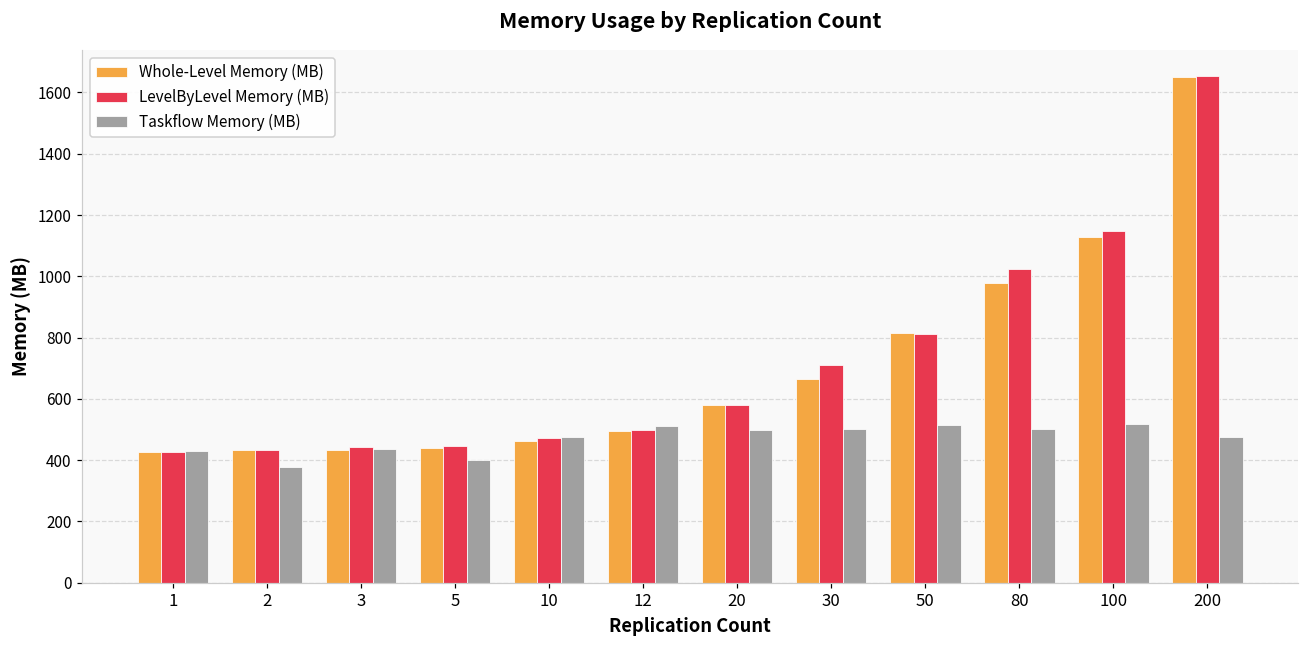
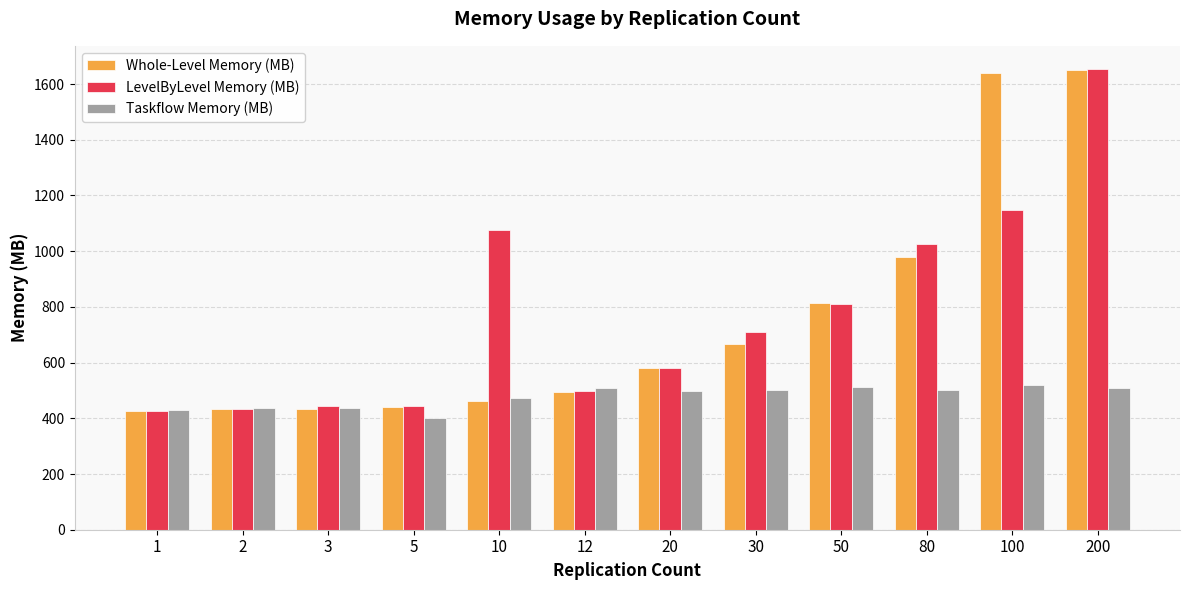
  {
    "Whole-Level Memory (MB)": {
      "1": 430,
      "2": 430,
      "3": 430,
      "5": 440,
      "10": 460,
      "12": 490,
      "20": 580,
      "30": 670,
      "50": 810,
      "80": 980,
-     "100": 1130,
+     "100": 1640,
      "200": 1650
    },
    "LevelByLevel Memory (MB)": {
      "1": 430,
      "2": 430,
      "3": 440,
      "5": 440,
-     "10": 470,
+     "10": 1080,
      "12": 500,
      "20": 580,
      "30": 710,
      "50": 810,
      "80": 1030,
      "100": 1150,
      "200": 1650
    },
    "Taskflow Memory (MB)": {
      "1": 430,
-     "2": 380,
+     "2": 440,
      "3": 440,
      "5": 400,
      "10": 470,
      "12": 510,
      "20": 500,
      "30": 500,
      "50": 510,
      "80": 500,
      "100": 520,
-     "200": 480
+     "200": 510
    }
  }
